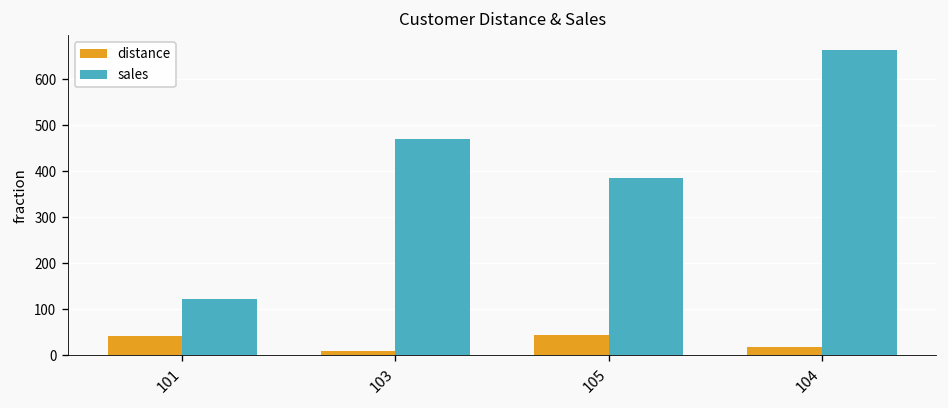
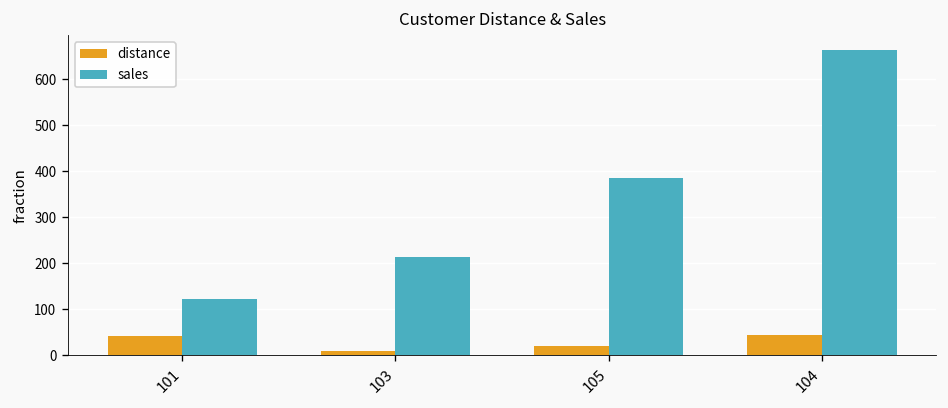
  {
    "distance": {
      "101": 40,
      "103": 10,
-     "105": 40,
-     "104": 20
+     "105": 20,
+     "104": 40
    },
    "sales": {
      "101": 120,
-     "103": 470,
+     "103": 210,
      "105": 390,
      "104": 660
    }
  }
